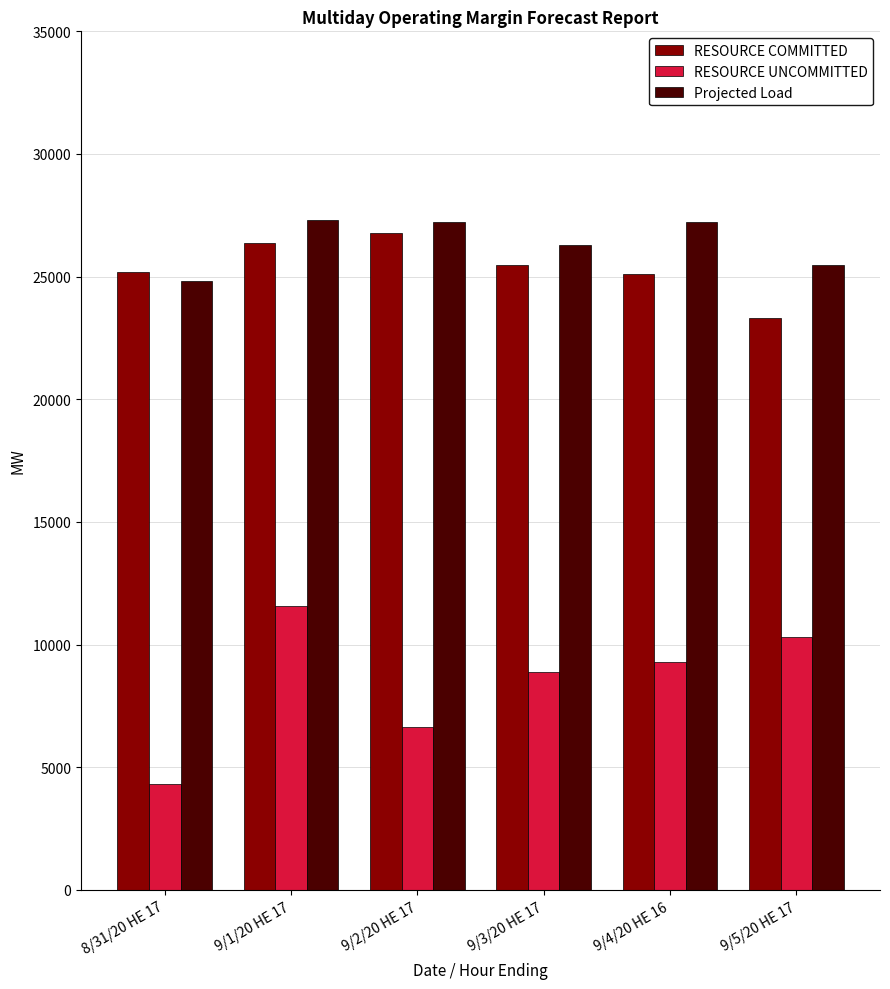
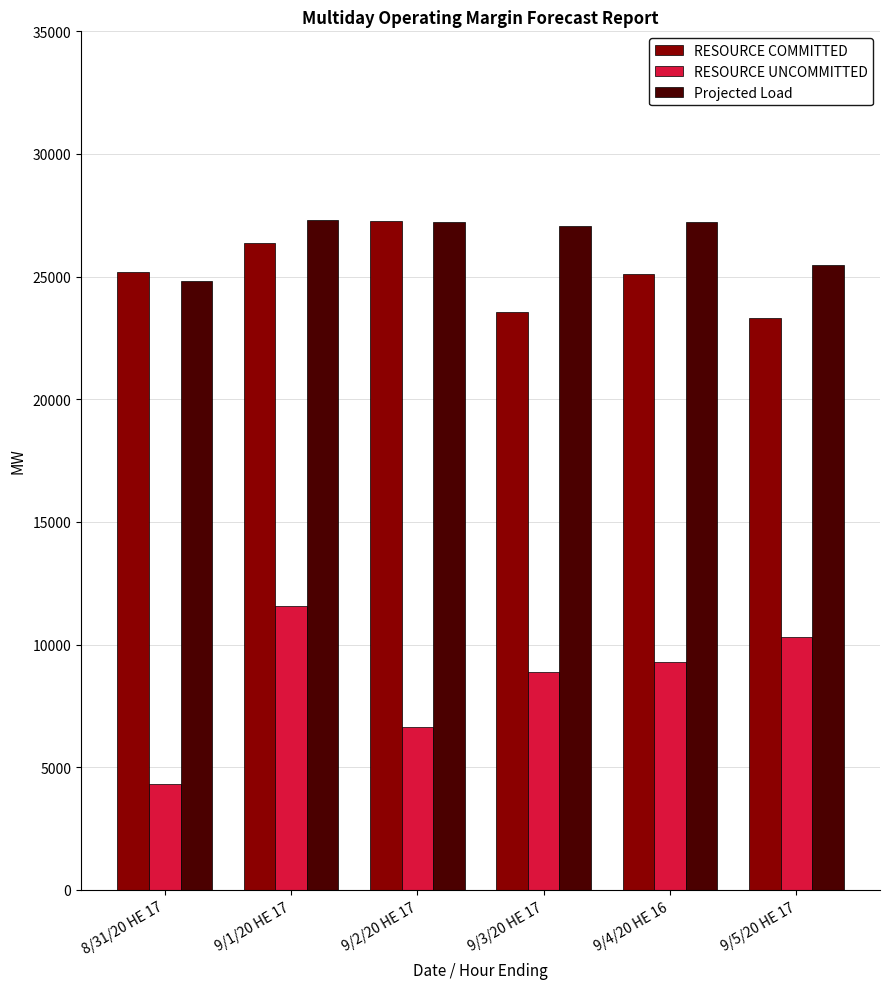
  {
    "RESOURCE COMMITTED": {
      "8/31/20 HE 17": 25200,
      "9/1/20 HE 17": 26400,
-     "9/2/20 HE 17": 26800,
-     "9/3/20 HE 17": 25500,
+     "9/2/20 HE 17": 27300,
+     "9/3/20 HE 17": 23500,
      "9/4/20 HE 16": 25100,
      "9/5/20 HE 17": 23300
    },
    "RESOURCE UNCOMMITTED": {
      "8/31/20 HE 17": 4300,
      "9/1/20 HE 17": 11600,
      "9/2/20 HE 17": 6700,
      "9/3/20 HE 17": 8900,
      "9/4/20 HE 16": 9300,
      "9/5/20 HE 17": 10300
    },
    "Projected Load": {
      "8/31/20 HE 17": 24800,
      "9/1/20 HE 17": 27300,
      "9/2/20 HE 17": 27200,
-     "9/3/20 HE 17": 26300,
+     "9/3/20 HE 17": 27000,
      "9/4/20 HE 16": 27200,
      "9/5/20 HE 17": 25500
    }
  }
